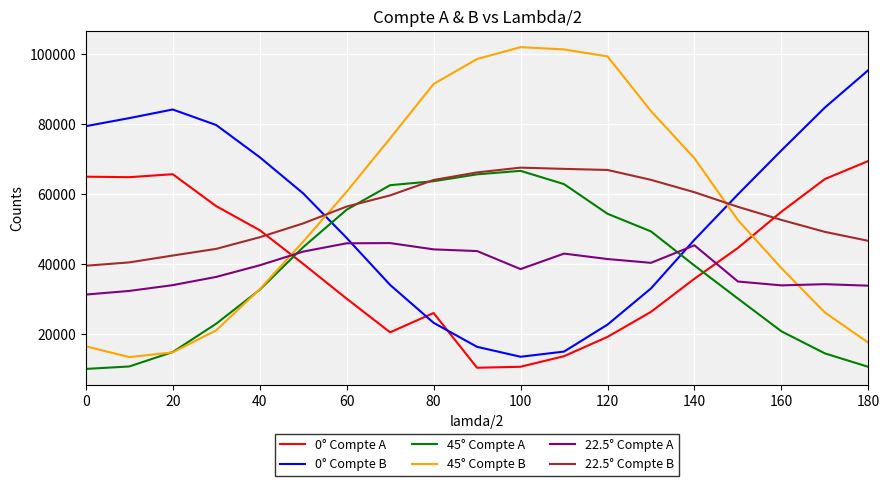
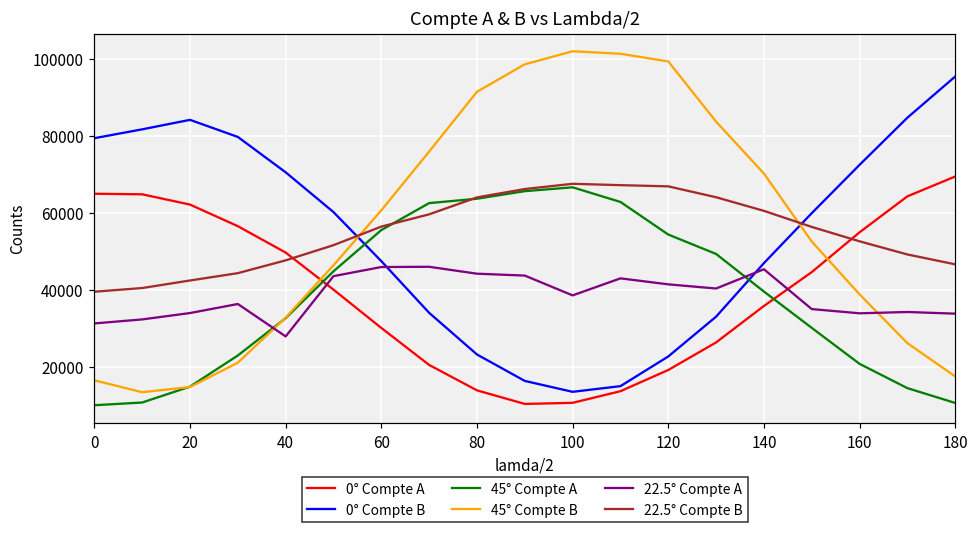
  {
    "0° Compte A": {
      "0": 65000,
-     "20": 66000,
+     "20": 62000,
      "40": 50000,
      "60": 30000,
-     "80": 26000,
+     "80": 14000,
      "100": 11000,
      "120": 19000,
      "140": 36000,
      "160": 55000,
      "180": 69000
    },
    "0° Compte B": {
      "0": 79000,
      "20": 84000,
      "40": 71000,
      "60": 47000,
      "80": 23000,
      "100": 13000,
      "120": 23000,
      "140": 47000,
      "160": 72000,
      "180": 95000
    },
    "45° Compte A": {
      "0": 10000,
      "60": 56000,
      "100": 67000,
      "120": 54000,
      "140": 40000,
      "160": 21000,
      "180": 11000
    },
    "45° Compte B": {
      "0": 16000,
      "60": 61000,
      "80": 91000,
      "100": 102000,
      "120": 99000,
      "140": 70000,
      "160": 39000,
      "180": 17000
    },
    "22.5° Compte A": {
      "0": 31000,
      "20": 34000,
-     "40": 40000,
+     "40": 28000,
      "60": 46000,
      "80": 44000,
      "100": 39000,
      "120": 41000,
      "140": 45000,
      "160": 34000,
      "180": 34000
    },
    "22.5° Compte B": {
      "0": 39000,
      "20": 42000,
      "40": 48000,
      "60": 56000,
      "100": 68000,
      "120": 67000,
      "140": 61000,
      "160": 53000,
      "180": 47000
    }
  }
